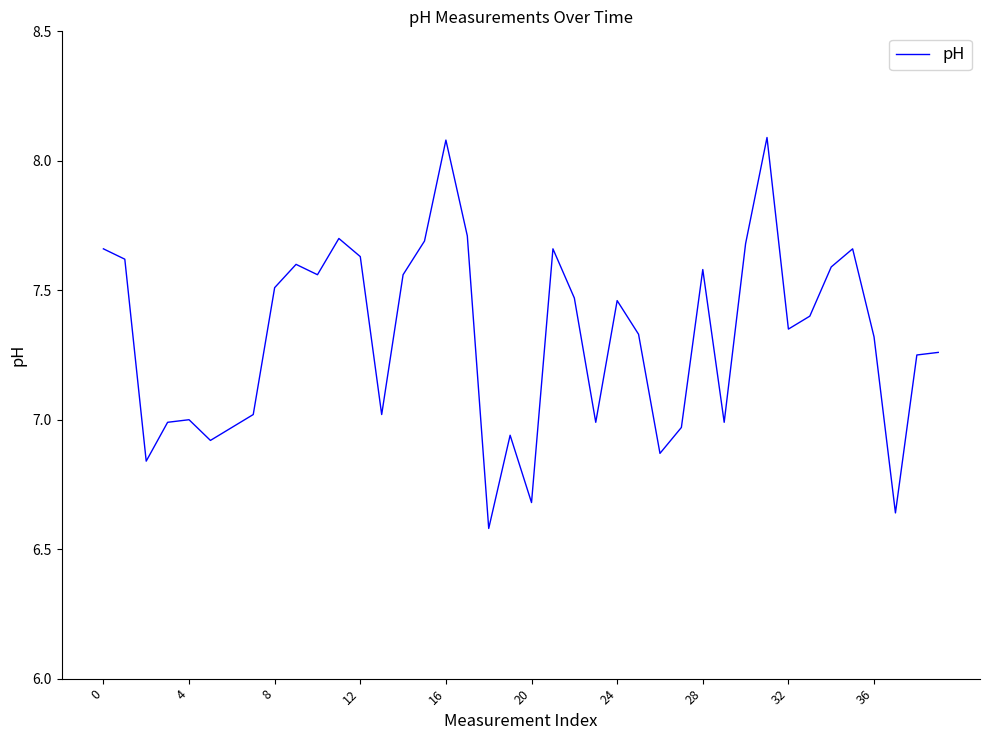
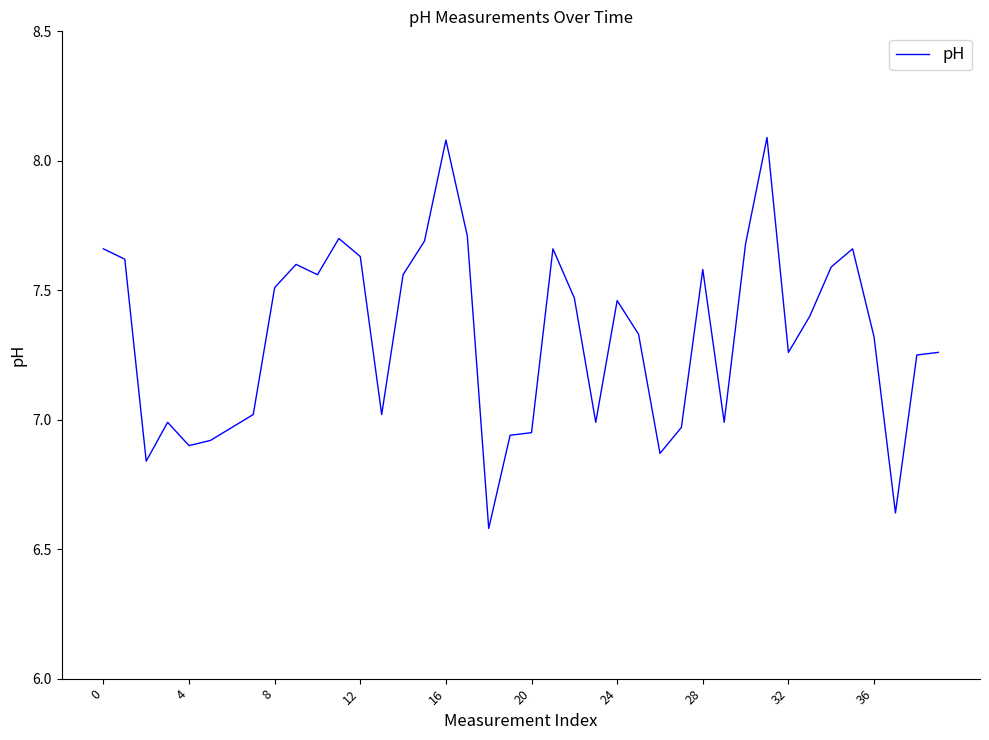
  {
    "0": 7.66,
-   "4": 7.0,
+   "4": 6.9,
    "8": 7.51,
    "12": 7.63,
    "16": 8.08,
-   "20": 6.68,
+   "20": 6.95,
    "24": 7.46,
    "28": 7.58,
-   "32": 7.35,
+   "32": 7.26,
    "36": 7.32
  }
